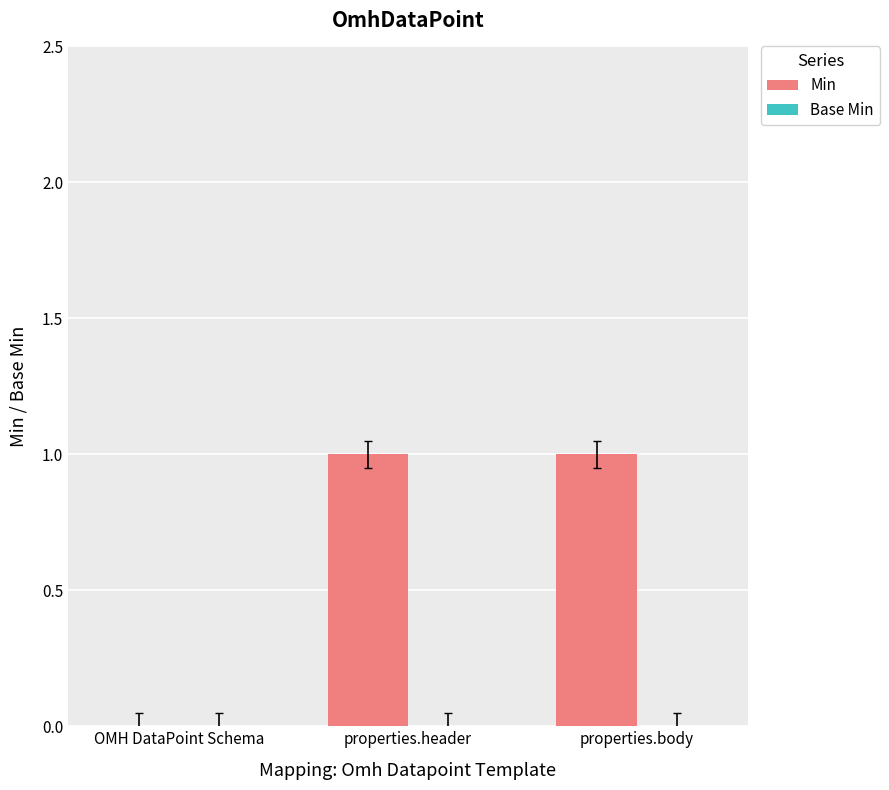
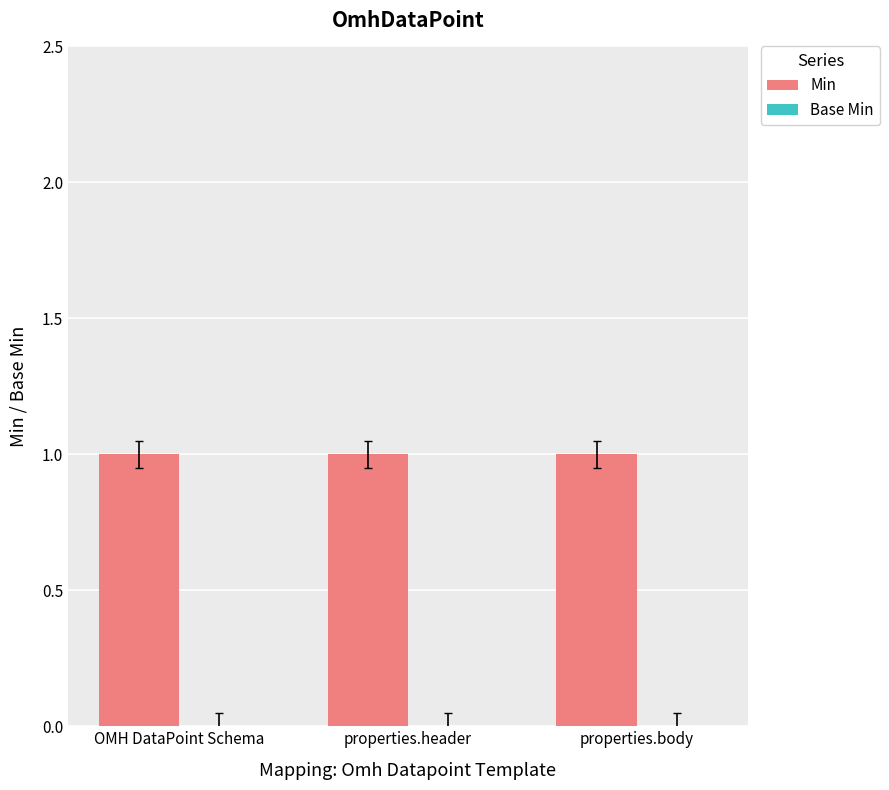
  {
    "Min": {
-     "OMH DataPoint Schema": 0,
+     "OMH DataPoint Schema": 1,
      "properties.header": 1,
      "properties.body": 1
    },
    "Base Min": {
      "OMH DataPoint Schema": 0,
      "properties.header": 0,
      "properties.body": 0
    }
  }
